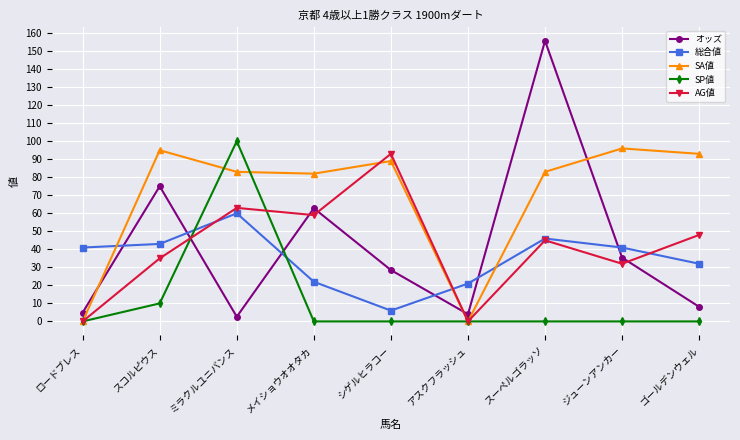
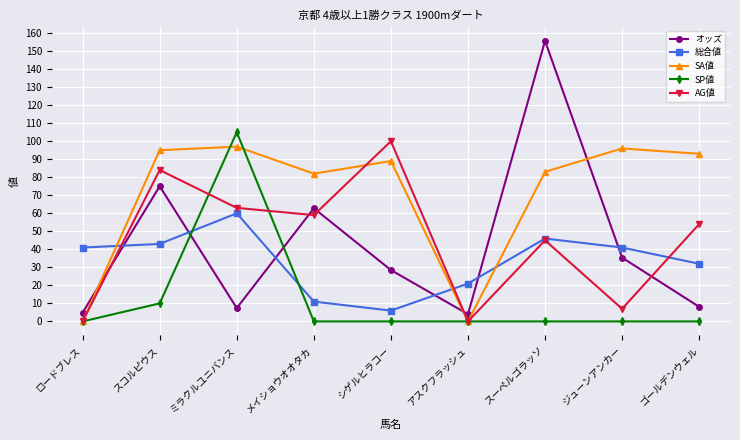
  {
    "オッズ": {
      "ロードブレス": 5,
      "スコルピウス": 75,
-     "ミラクルユニバンス": 3,
+     "ミラクルユニバンス": 7,
      "メイショウオオタカ": 63,
      "シゲルヒラコー": 29,
      "アスクフラッシュ": 4,
      "スーペルゴラッソ": 156,
      "ジューンアンカー": 35,
      "ゴールデンウェル": 8
    },
    "総合値": {
      "ロードブレス": 41,
      "スコルピウス": 43,
      "ミラクルユニバンス": 60,
-     "メイショウオオタカ": 22,
+     "メイショウオオタカ": 11,
      "シゲルヒラコー": 6,
      "アスクフラッシュ": 21,
      "ジューンアンカー": 41,
      "ゴールデンウェル": 32
    },
    "SA値": {
      "スコルピウス": 95,
-     "ミラクルユニバンス": 83,
+     "ミラクルユニバンス": 97,
      "メイショウオオタカ": 82,
      "シゲルヒラコー": 89,
      "スーペルゴラッソ": 83,
      "ジューンアンカー": 96,
      "ゴールデンウェル": 93
    },
    "SP値": {
      "スコルピウス": 10,
-     "ミラクルユニバンス": 100,
+     "ミラクルユニバンス": 105,
      "メイショウオオタカ": 0,
      "シゲルヒラコー": 0,
      "スーペルゴラッソ": 0,
      "ジューンアンカー": 0,
      "ゴールデンウェル": 0
    },
    "AG値": {
-     "スコルピウス": 35,
+     "スコルピウス": 84,
      "ミラクルユニバンス": 63,
      "メイショウオオタカ": 59,
-     "シゲルヒラコー": 93,
-     "ジューンアンカー": 32,
-     "ゴールデンウェル": 48
+     "シゲルヒラコー": 100,
+     "ジューンアンカー": 7,
+     "ゴールデンウェル": 54
    }
  }
